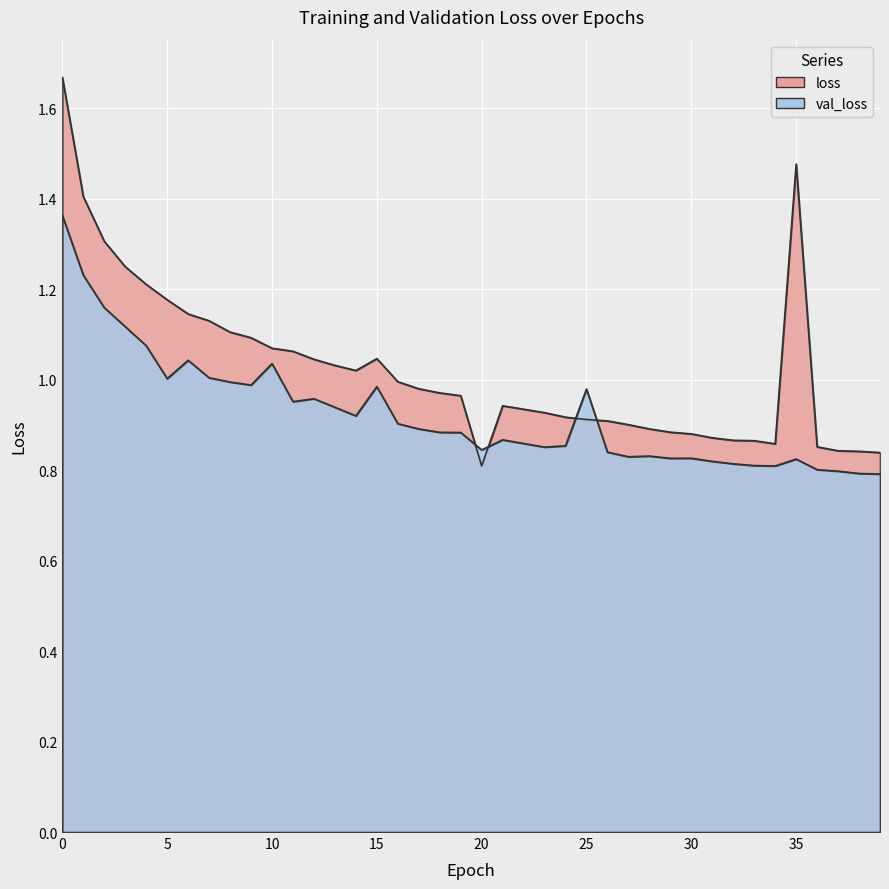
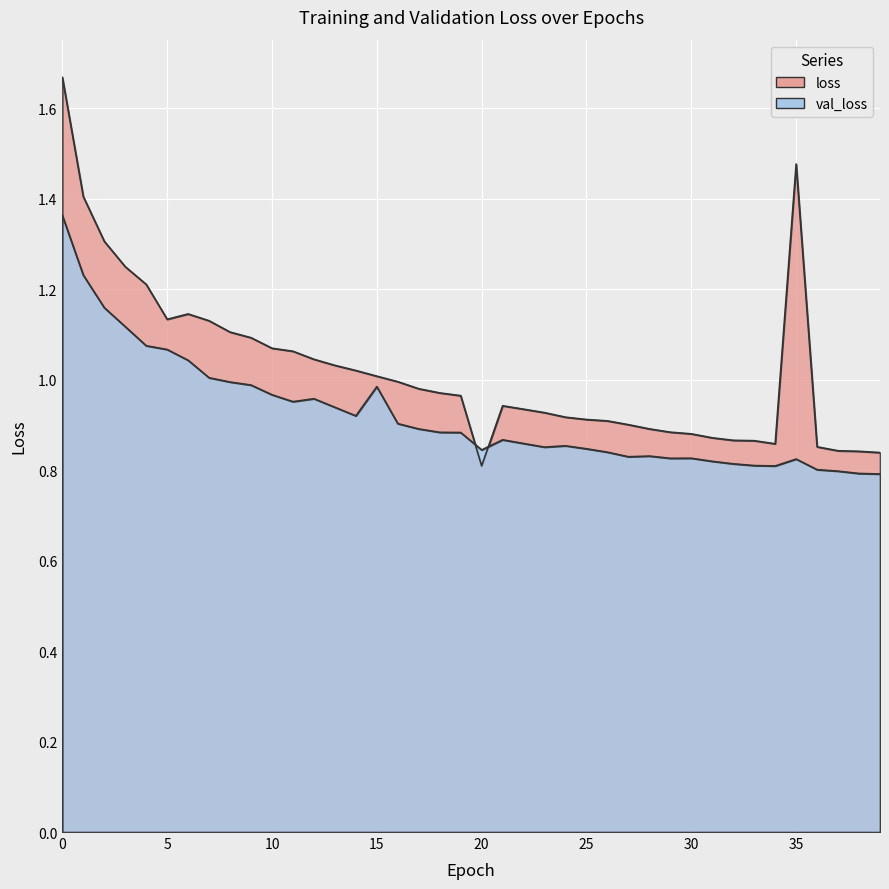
  {
    "loss": {
      "0": 1.67,
-     "5": 1.18,
+     "5": 1.13,
      "10": 1.07,
-     "15": 1.05,
+     "15": 1.01,
      "20": 0.81,
      "25": 0.91,
      "30": 0.88,
      "35": 1.48
    },
    "val_loss": {
      "0": 1.36,
-     "5": 1.00,
-     "10": 1.04,
+     "5": 1.07,
+     "10": 0.97,
      "15": 0.98,
      "20": 0.84,
-     "25": 0.98,
+     "25": 0.85,
      "30": 0.83,
      "35": 0.82
    }
  }
